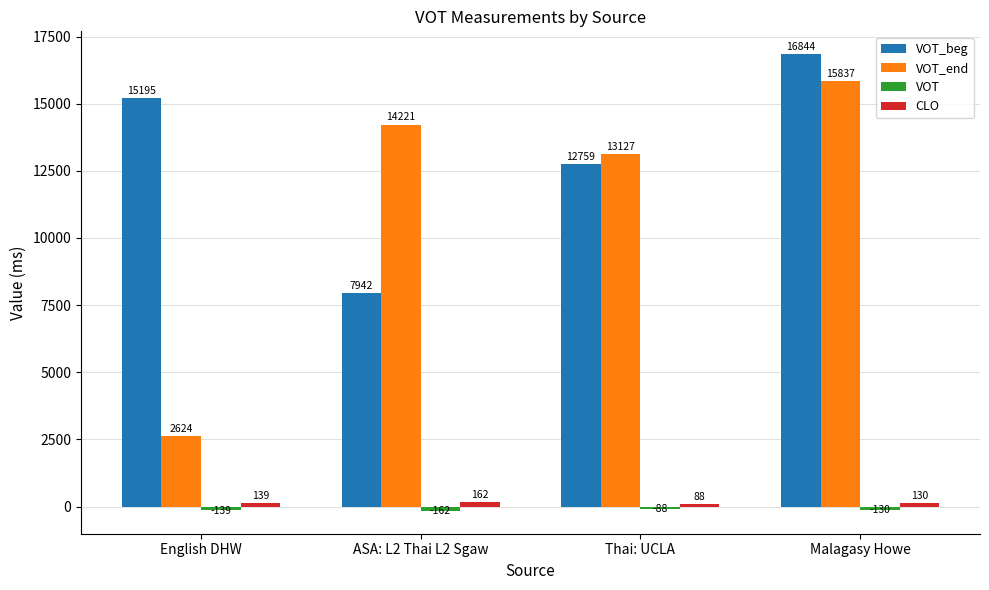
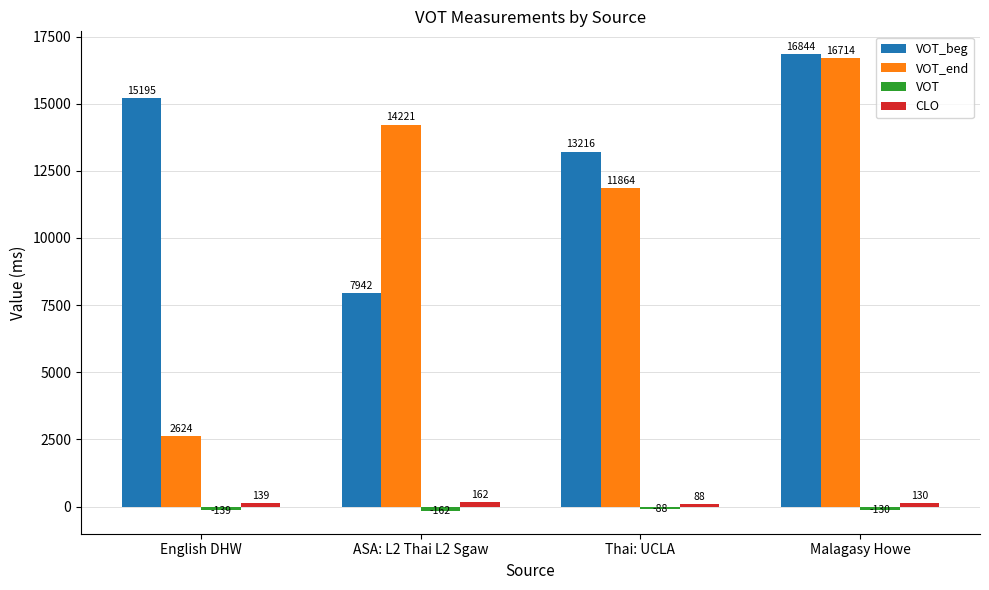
  {
    "VOT_beg": {
      "English DHW": 15195,
      "ASA: L2 Thai L2 Sgaw": 7942,
-     "Thai: UCLA": 12759,
+     "Thai: UCLA": 13216,
      "Malagasy Howe": 16844
    },
    "VOT_end": {
      "English DHW": 2624,
      "ASA: L2 Thai L2 Sgaw": 14221,
-     "Thai: UCLA": 13127,
-     "Malagasy Howe": 15837
+     "Thai: UCLA": 11864,
+     "Malagasy Howe": 16714
    },
    "VOT": {
      "English DHW": -139,
      "ASA: L2 Thai L2 Sgaw": -162,
      "Thai: UCLA": -88,
      "Malagasy Howe": -130
    },
    "CLO": {
      "English DHW": 139,
      "ASA: L2 Thai L2 Sgaw": 162,
      "Thai: UCLA": 88,
      "Malagasy Howe": 130
    }
  }
